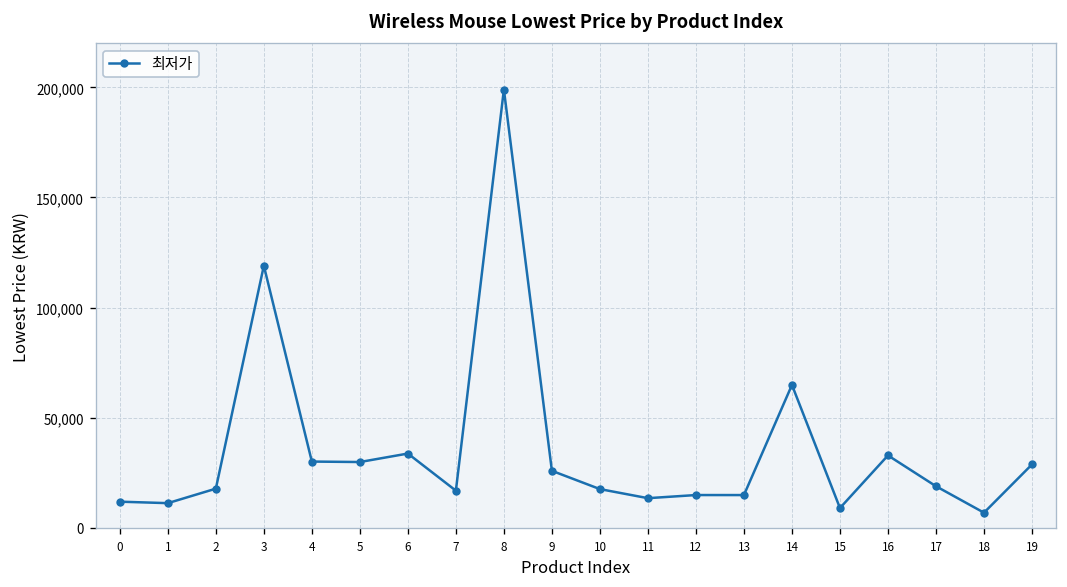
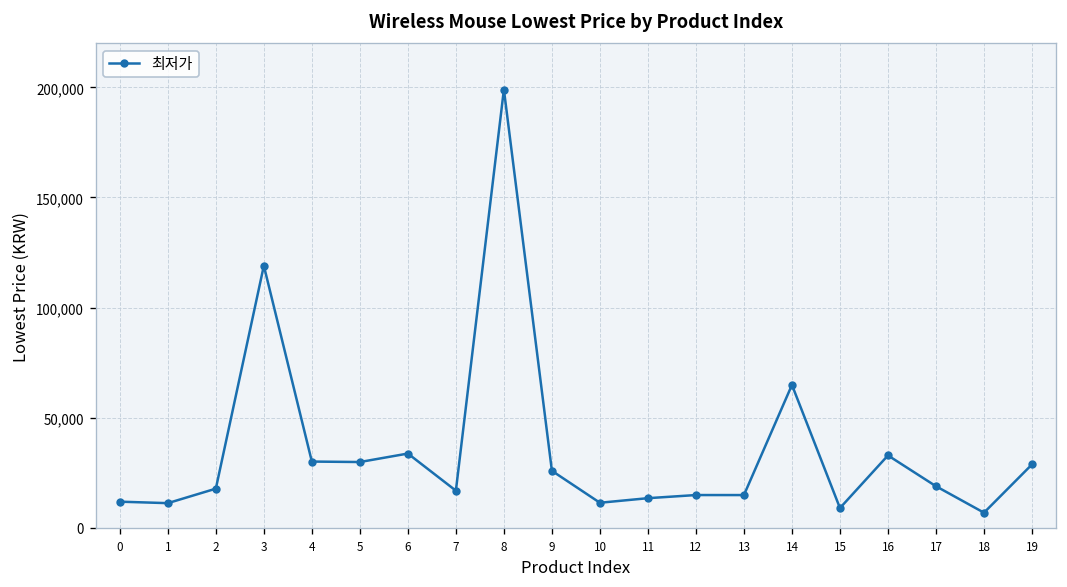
  {
    "0": "12,000",
    "1": "11,000",
    "2": "18,000",
    "3": "119,000",
    "4": "30,000",
    "5": "30,000",
    "6": "34,000",
    "7": "17,000",
    "8": "199,000",
    "9": "26,000",
-   "10": "18,000",
+   "10": "11,000",
    "11": "13,000",
    "12": "15,000",
    "13": "15,000",
    "14": "65,000",
    "15": "9,000",
    "16": "33,000",
    "17": "19,000",
    "18": "7,000",
    "19": "29,000"
  }
